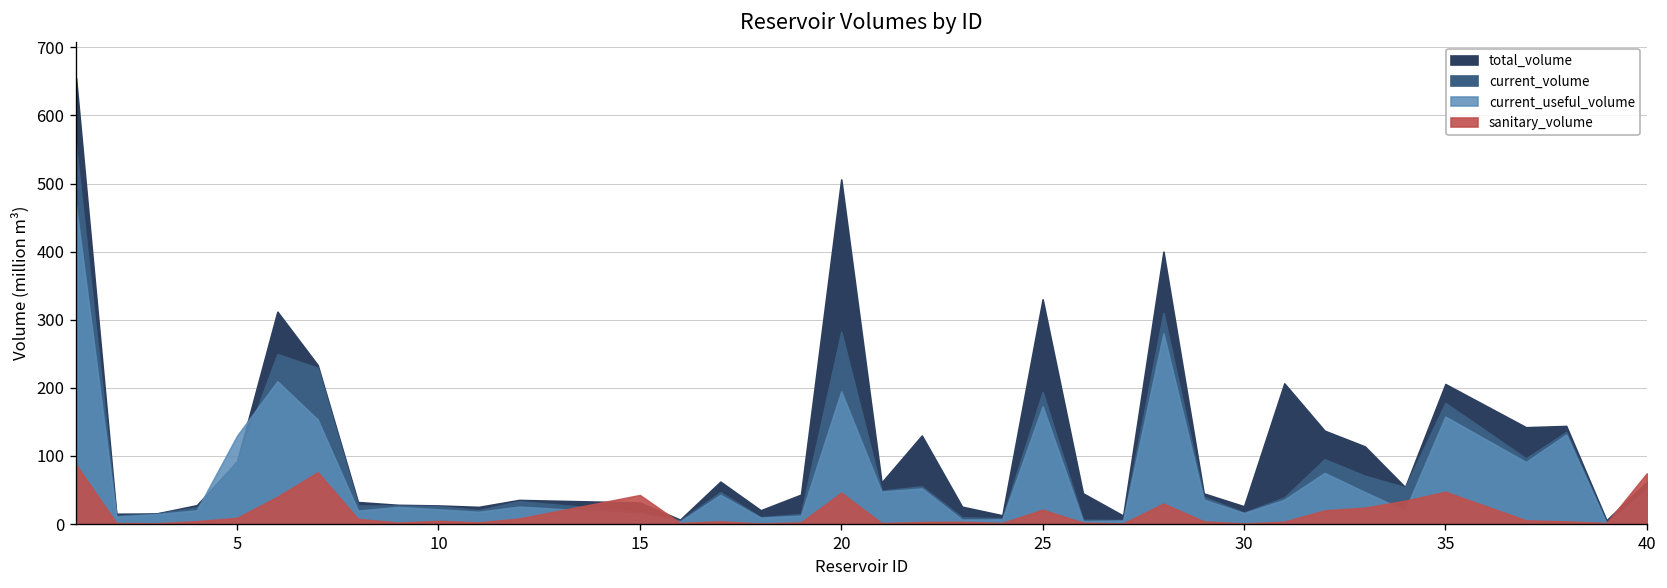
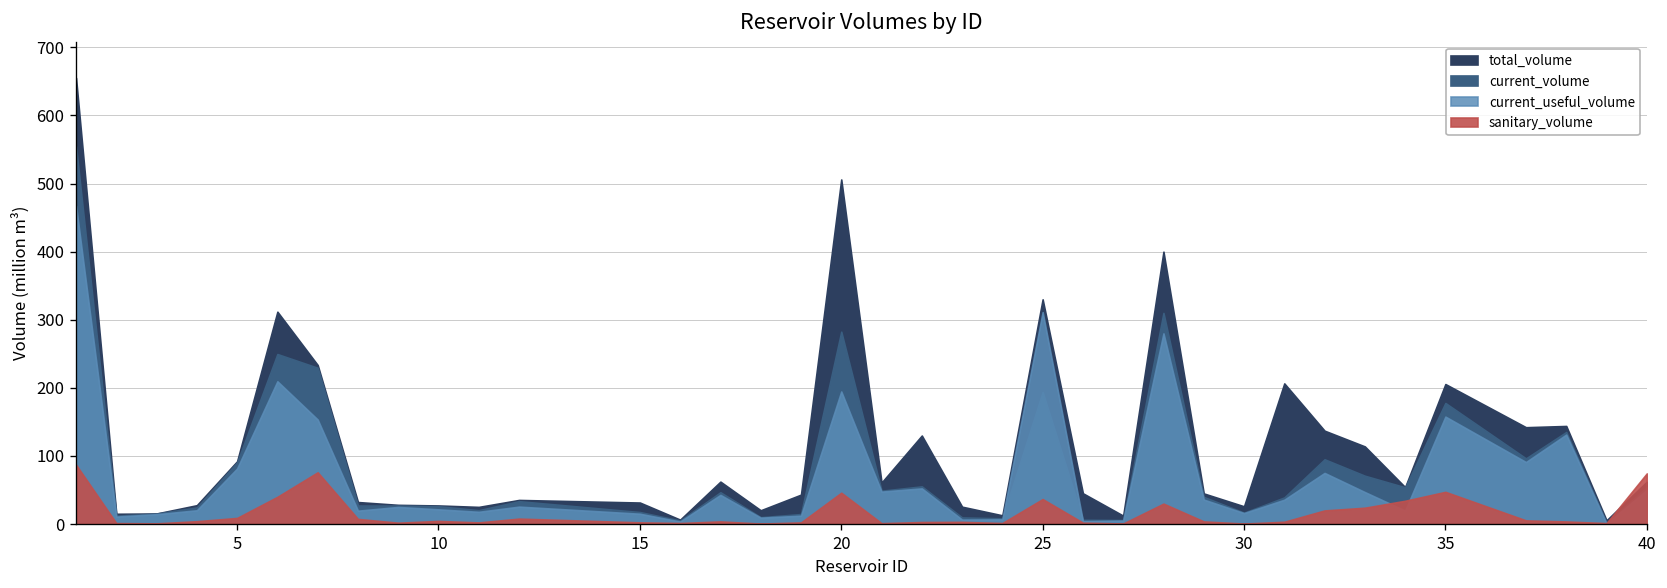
  {
    "current_useful_volume": {
-     "5": 130,
+     "5": 80,
      "10": 20,
      "20": 190,
-     "25": 170,
+     "25": 310,
      "35": 160
    },
    "sanitary_volume": {
      "5": 10,
      "10": 0,
-     "15": 40,
+     "15": 0,
      "20": 50,
-     "25": 20,
+     "25": 40,
      "35": 50,
      "40": 70
    }
  }
